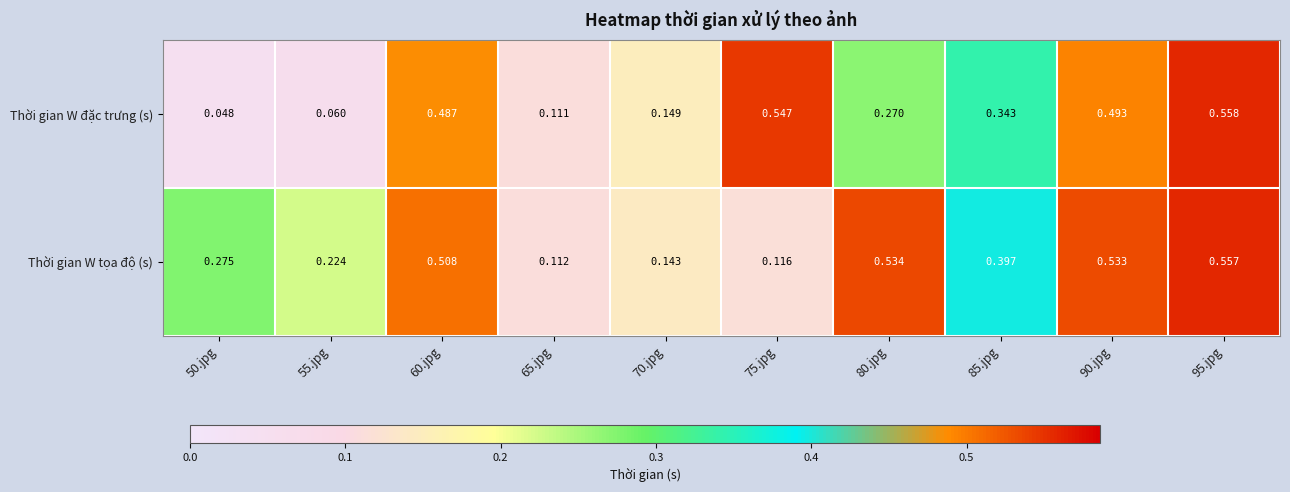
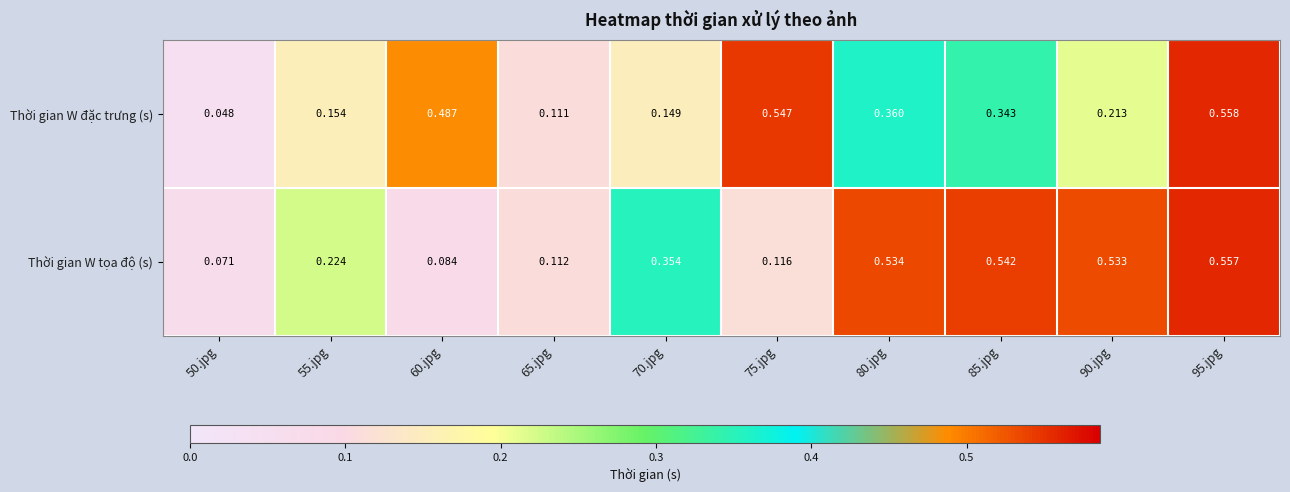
  {
    "Thời gian W đặc trưng (s)": {
      "50.jpg": 0.048,
-     "55.jpg": 0.060,
+     "55.jpg": 0.154,
      "60.jpg": 0.487,
      "65.jpg": 0.111,
      "70.jpg": 0.149,
      "75.jpg": 0.547,
-     "80.jpg": 0.270,
+     "80.jpg": 0.360,
      "85.jpg": 0.343,
-     "90.jpg": 0.493,
+     "90.jpg": 0.213,
      "95.jpg": 0.558
    },
    "Thời gian W tọa độ (s)": {
-     "50.jpg": 0.275,
+     "50.jpg": 0.071,
      "55.jpg": 0.224,
-     "60.jpg": 0.508,
+     "60.jpg": 0.084,
      "65.jpg": 0.112,
-     "70.jpg": 0.143,
+     "70.jpg": 0.354,
      "75.jpg": 0.116,
      "80.jpg": 0.534,
-     "85.jpg": 0.397,
+     "85.jpg": 0.542,
      "90.jpg": 0.533,
      "95.jpg": 0.557
    }
  }
